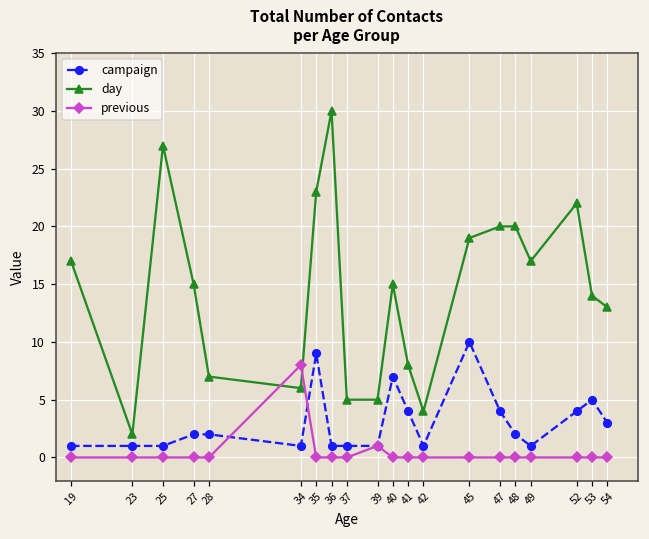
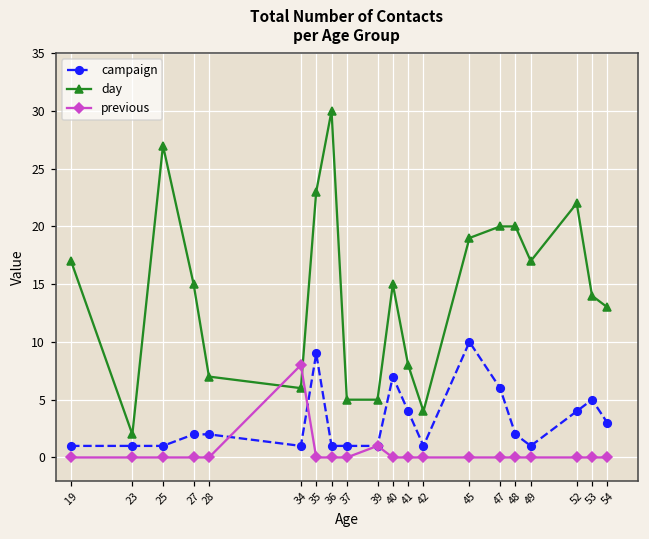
  {
    "campaign": {
      "19": 1,
      "23": 1,
      "25": 1,
      "27": 2,
      "28": 2,
      "34": 1,
      "35": 9,
      "36": 1,
      "37": 1,
      "40": 7,
      "41": 4,
      "42": 1,
      "45": 10,
-     "47": 4,
+     "47": 6,
      "48": 2,
      "49": 1,
      "52": 4,
      "53": 5,
      "54": 3
    },
    "day": {
      "19": 17,
      "23": 2,
      "25": 27,
      "27": 15,
      "28": 7,
      "34": 6,
      "35": 23,
      "36": 30,
      "37": 5,
      "39": 5,
      "40": 15,
      "41": 8,
      "42": 4,
      "45": 19,
      "47": 20,
      "48": 20,
      "49": 17,
      "52": 22,
      "53": 14,
      "54": 13
    },
    "previous": {
      "19": 0,
      "23": 0,
      "25": 0,
      "27": 0,
      "28": 0,
      "34": 8,
      "35": 0,
      "36": 0,
      "37": 0,
      "40": 0,
      "41": 0,
      "42": 0,
      "45": 0,
      "47": 0,
      "48": 0,
      "49": 0,
      "52": 0,
      "53": 0,
      "54": 0
    }
  }
